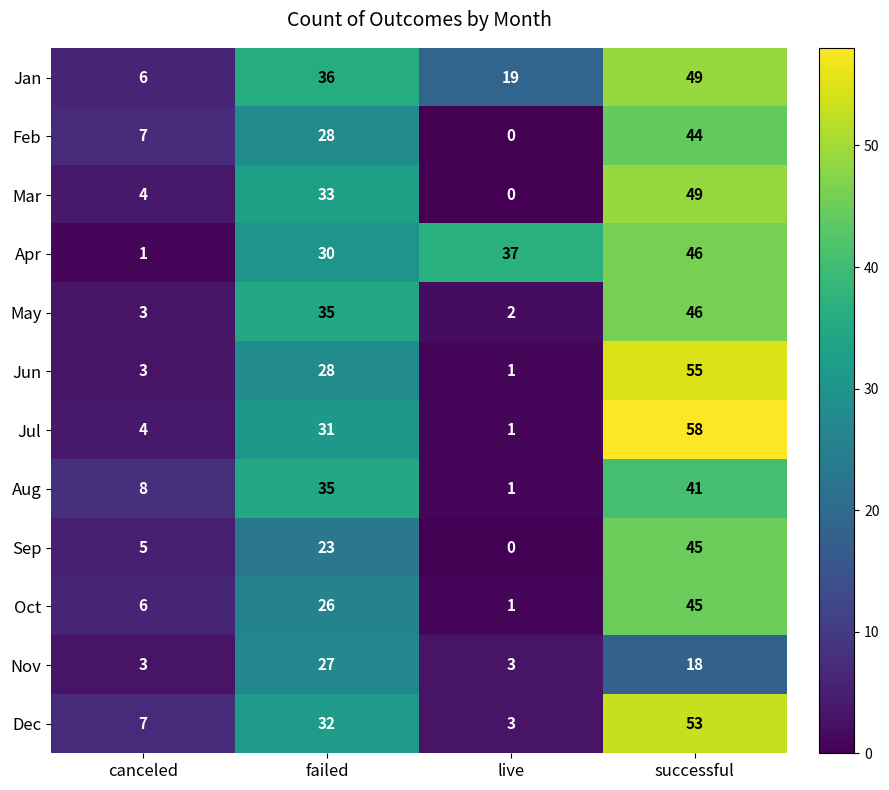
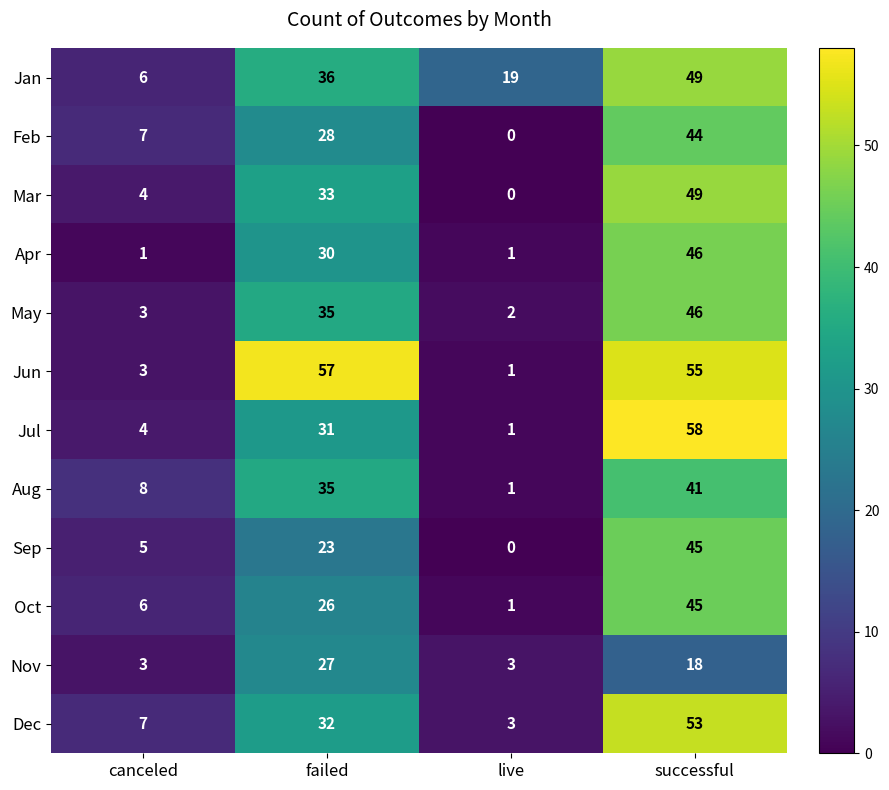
  {
    "Jan": {
      "canceled": 6,
      "failed": 36,
      "live": 19,
      "successful": 49
    },
    "Feb": {
      "canceled": 7,
      "failed": 28,
      "live": 0,
      "successful": 44
    },
    "Mar": {
      "canceled": 4,
      "failed": 33,
      "live": 0,
      "successful": 49
    },
    "Apr": {
      "canceled": 1,
      "failed": 30,
-     "live": 37,
+     "live": 1,
      "successful": 46
    },
    "May": {
      "canceled": 3,
      "failed": 35,
      "live": 2,
      "successful": 46
    },
    "Jun": {
      "canceled": 3,
-     "failed": 28,
+     "failed": 57,
      "live": 1,
      "successful": 55
    },
    "Jul": {
      "canceled": 4,
      "failed": 31,
      "live": 1,
      "successful": 58
    },
    "Aug": {
      "canceled": 8,
      "failed": 35,
      "live": 1,
      "successful": 41
    },
    "Sep": {
      "canceled": 5,
      "failed": 23,
      "live": 0,
      "successful": 45
    },
    "Oct": {
      "canceled": 6,
      "failed": 26,
      "live": 1,
      "successful": 45
    },
    "Nov": {
      "canceled": 3,
      "failed": 27,
      "live": 3,
      "successful": 18
    },
    "Dec": {
      "canceled": 7,
      "failed": 32,
      "live": 3,
      "successful": 53
    }
  }
